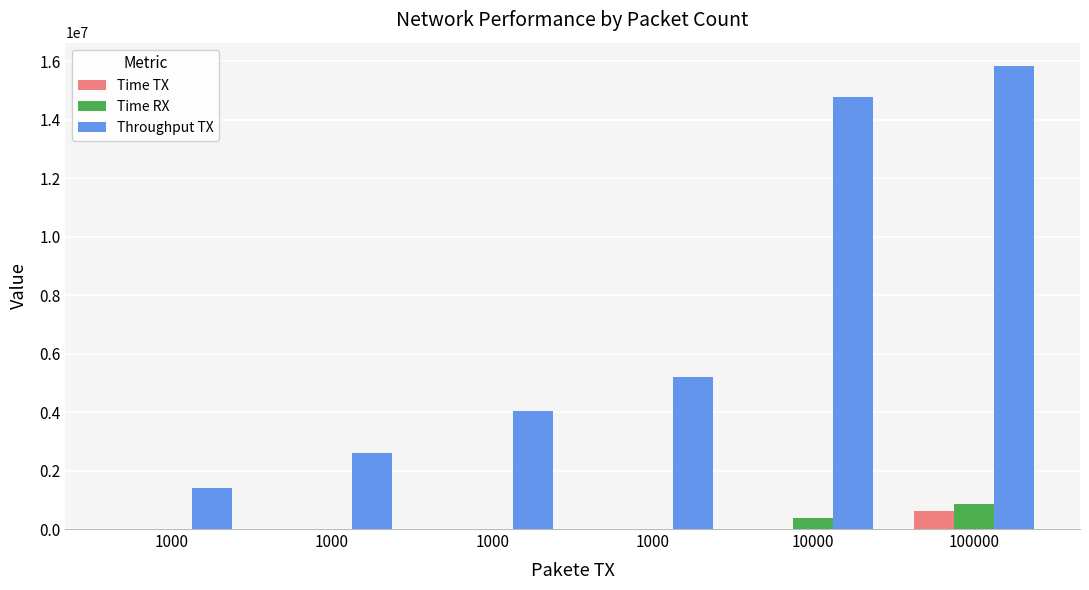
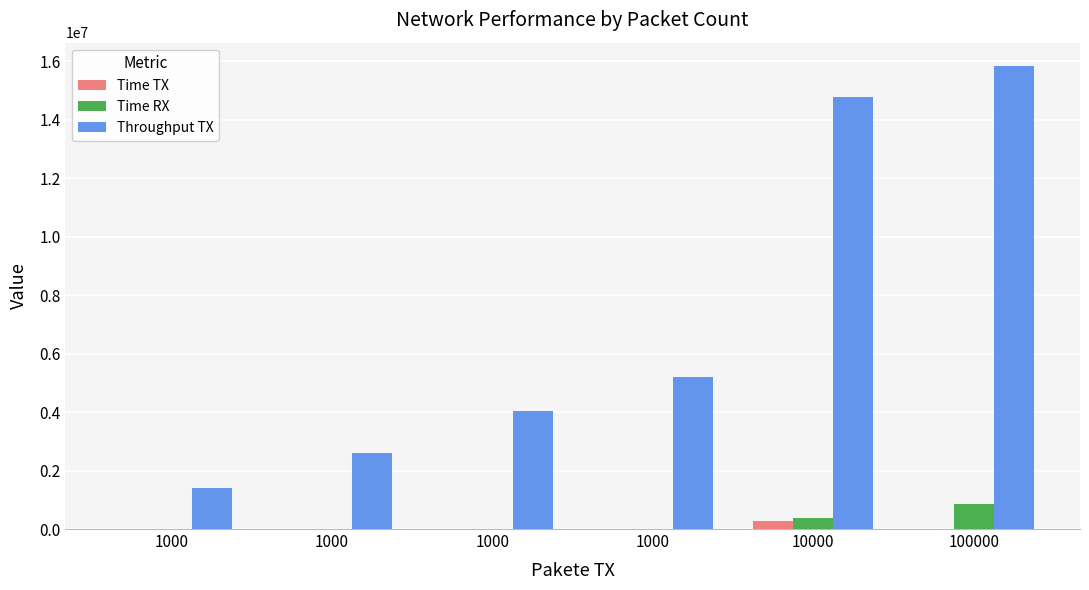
  {
    "Time TX": {
-     "10000": 0,
-     "100000": 600000
+     "10000": 300000,
+     "100000": 0
    },
    "Time RX": {
      "10000": 400000,
      "100000": 900000
    },
    "Throughput TX": {
      "10000": 14800000,
      "100000": 15800000
    }
  }
